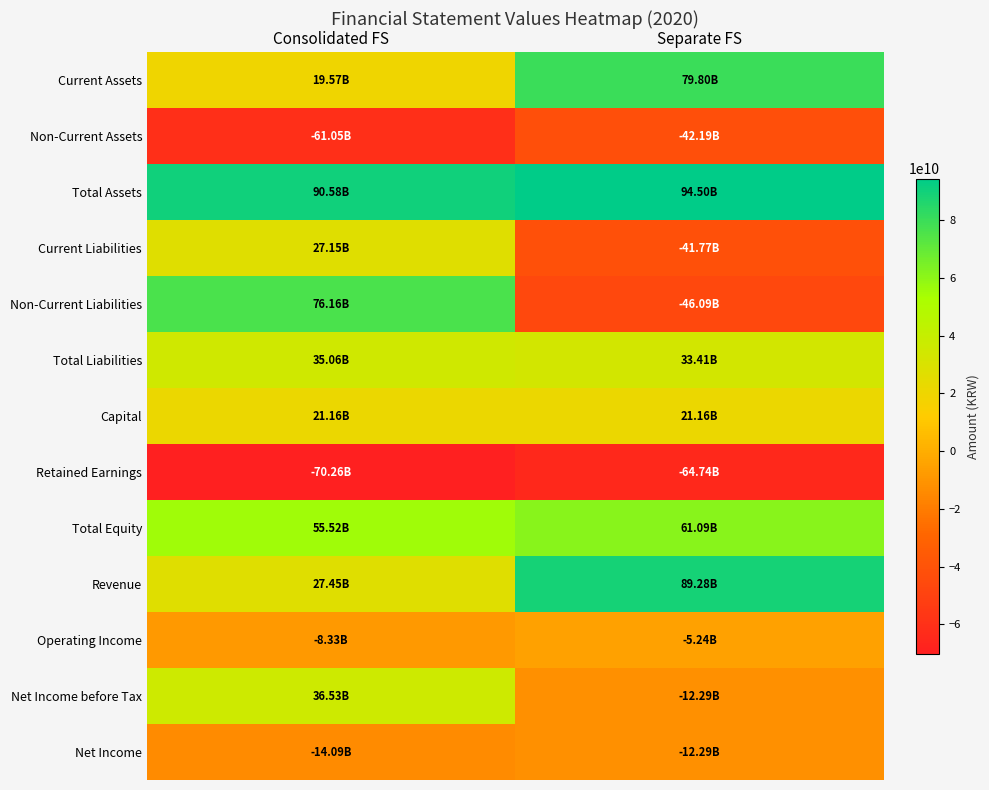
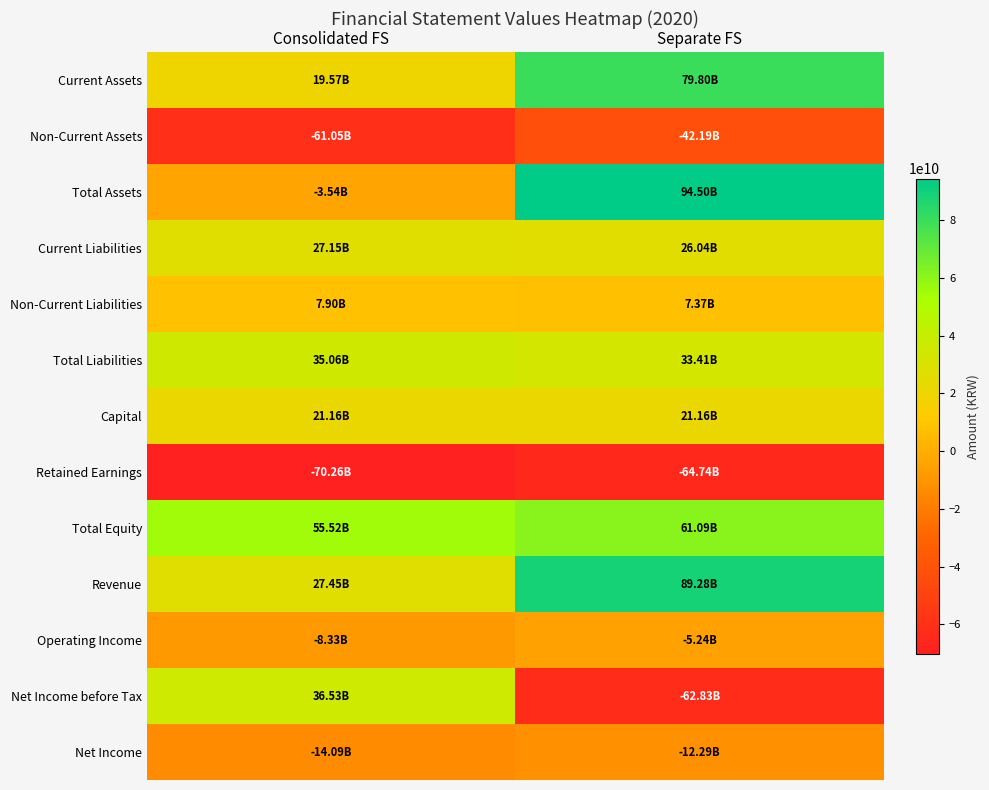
  {
    "Current Assets": {
      "Consolidated FS": "19.57B",
      "Separate FS": "79.80B"
    },
    "Non-Current Assets": {
      "Consolidated FS": "-61.05B",
      "Separate FS": "-42.19B"
    },
    "Total Assets": {
-     "Consolidated FS": "90.58B",
+     "Consolidated FS": "-3.54B",
      "Separate FS": "94.50B"
    },
    "Current Liabilities": {
      "Consolidated FS": "27.15B",
-     "Separate FS": "-41.77B"
+     "Separate FS": "26.04B"
    },
    "Non-Current Liabilities": {
-     "Consolidated FS": "76.16B",
-     "Separate FS": "-46.09B"
+     "Consolidated FS": "7.90B",
+     "Separate FS": "7.37B"
    },
    "Total Liabilities": {
      "Consolidated FS": "35.06B",
      "Separate FS": "33.41B"
    },
    "Capital": {
      "Consolidated FS": "21.16B",
      "Separate FS": "21.16B"
    },
    "Retained Earnings": {
      "Consolidated FS": "-70.26B",
      "Separate FS": "-64.74B"
    },
    "Total Equity": {
      "Consolidated FS": "55.52B",
      "Separate FS": "61.09B"
    },
    "Revenue": {
      "Consolidated FS": "27.45B",
      "Separate FS": "89.28B"
    },
    "Operating Income": {
      "Consolidated FS": "-8.33B",
      "Separate FS": "-5.24B"
    },
    "Net Income before Tax": {
      "Consolidated FS": "36.53B",
-     "Separate FS": "-12.29B"
+     "Separate FS": "-62.83B"
    },
    "Net Income": {
      "Consolidated FS": "-14.09B",
      "Separate FS": "-12.29B"
    }
  }
